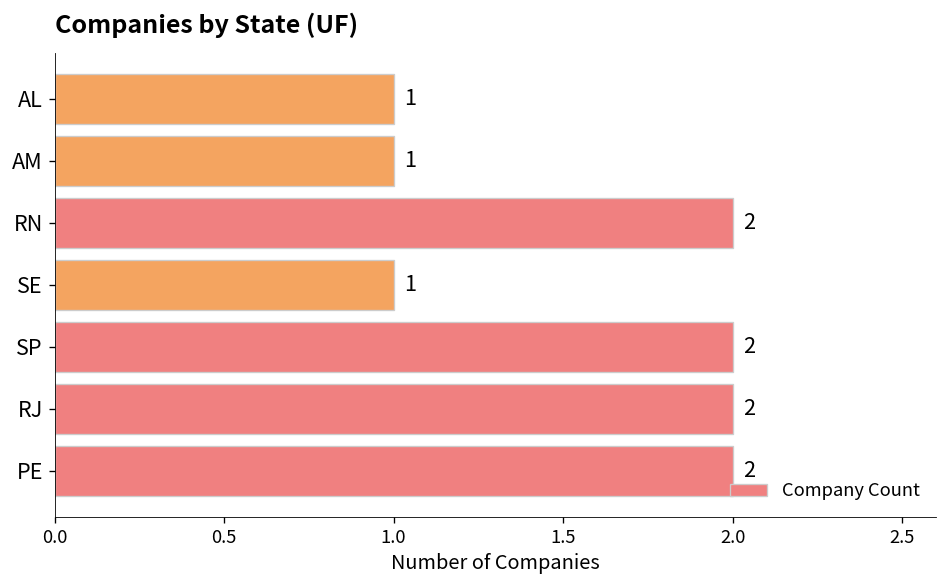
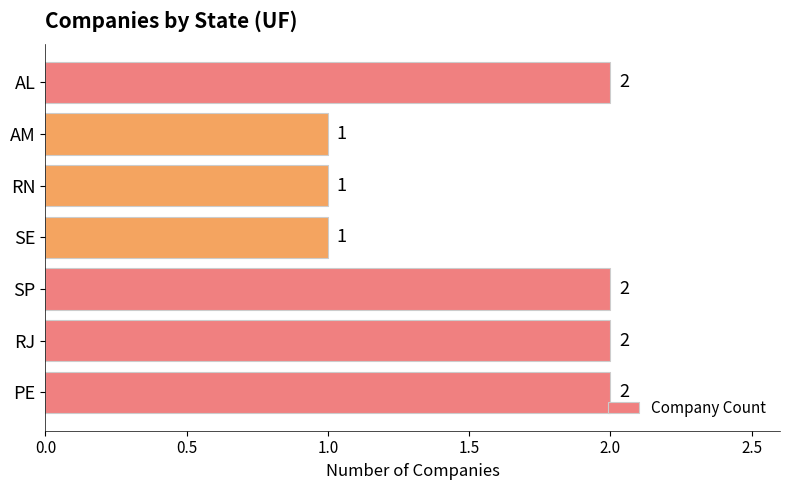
  {
-   "AL": 1,
+   "AL": 2,
    "AM": 1,
-   "RN": 2,
+   "RN": 1,
    "SE": 1,
    "SP": 2,
    "RJ": 2,
    "PE": 2
  }
